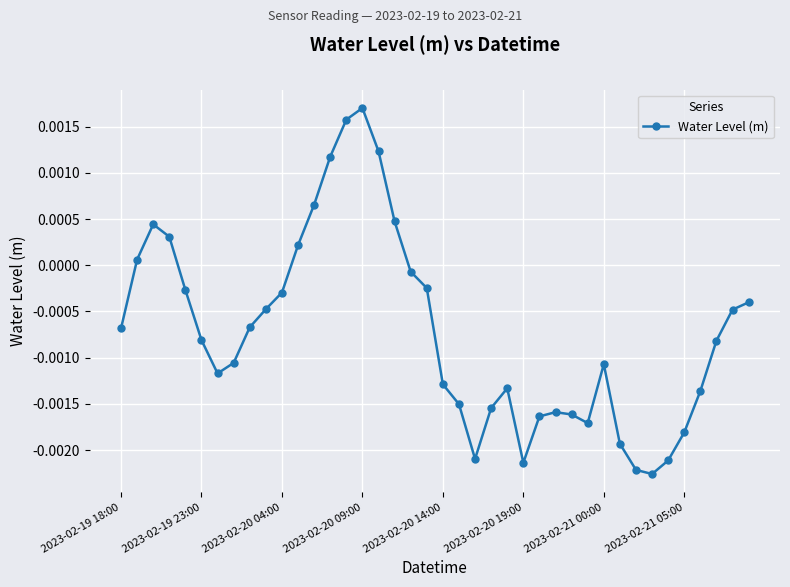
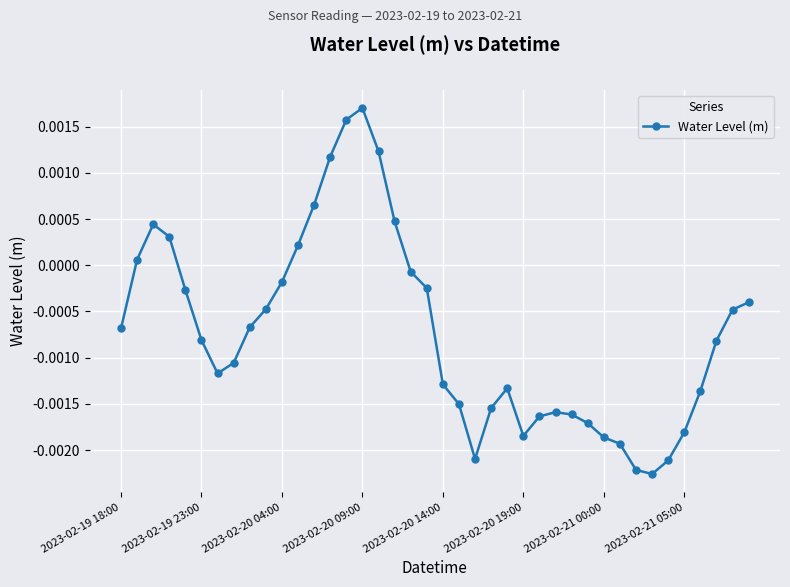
  {
    "2023-02-19 18:00": -0.0007,
    "2023-02-19 23:00": -0.0008,
-   "2023-02-20 04:00": -0.0003,
+   "2023-02-20 04:00": -0.0002,
    "2023-02-20 09:00": 0.0017,
    "2023-02-20 14:00": -0.0013,
-   "2023-02-20 19:00": -0.0021,
-   "2023-02-21 00:00": -0.0011,
+   "2023-02-20 19:00": -0.0018,
+   "2023-02-21 00:00": -0.0019,
    "2023-02-21 05:00": -0.0018
  }
